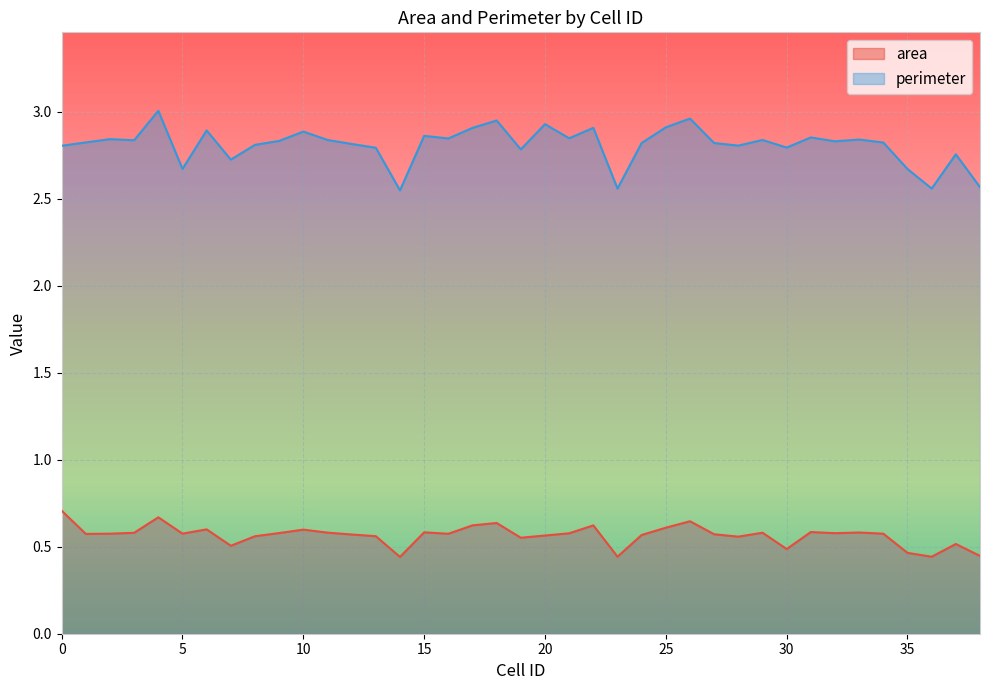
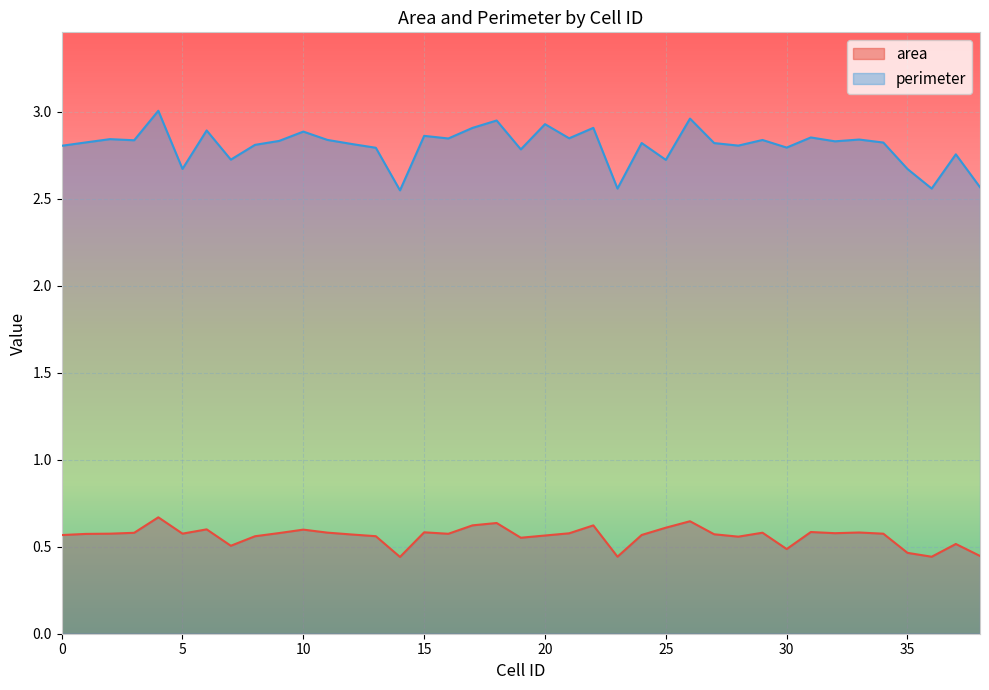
  {
    "area": {
-     "0": 0.71,
+     "0": 0.57,
      "5": 0.58,
      "10": 0.60,
      "15": 0.58,
      "20": 0.56,
      "25": 0.61,
      "30": 0.49,
      "35": 0.46
    },
    "perimeter": {
      "0": 2.80,
      "5": 2.67,
      "10": 2.89,
      "15": 2.86,
      "20": 2.93,
-     "25": 2.91,
+     "25": 2.72,
      "30": 2.79,
      "35": 2.67
    }
  }
